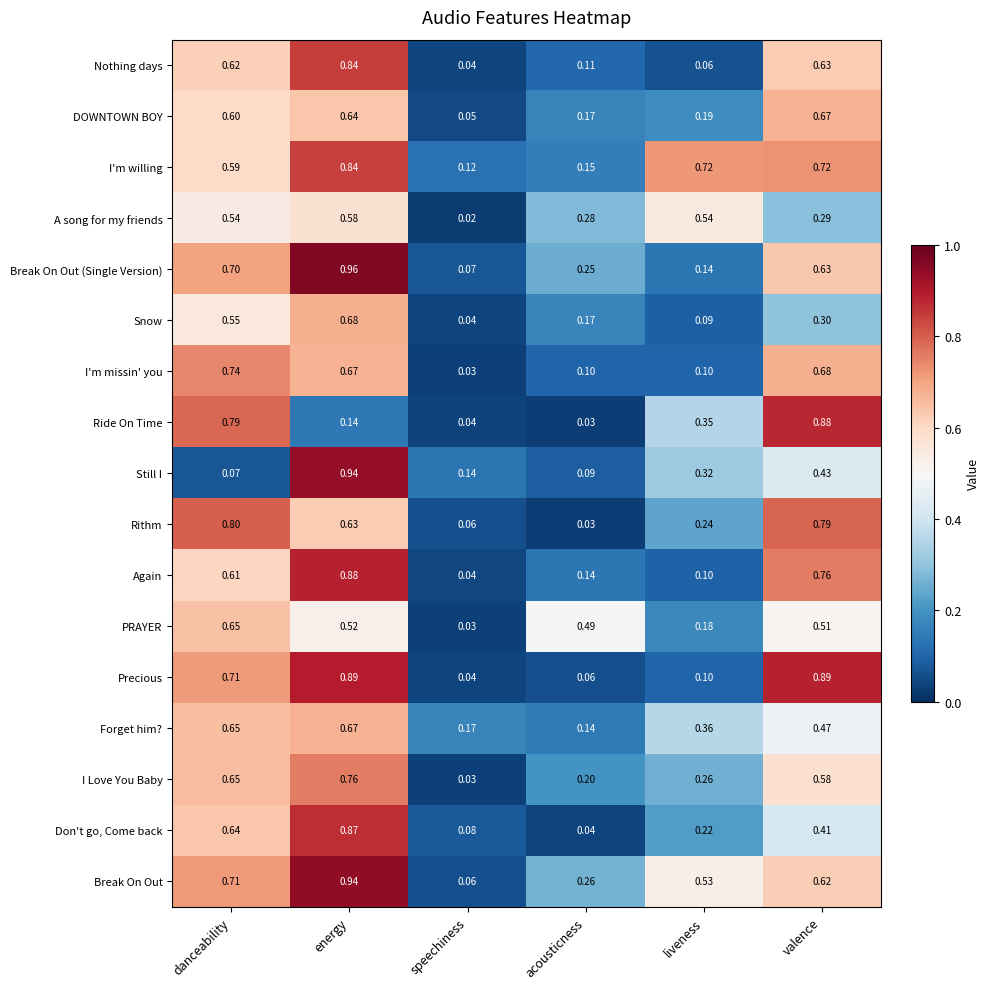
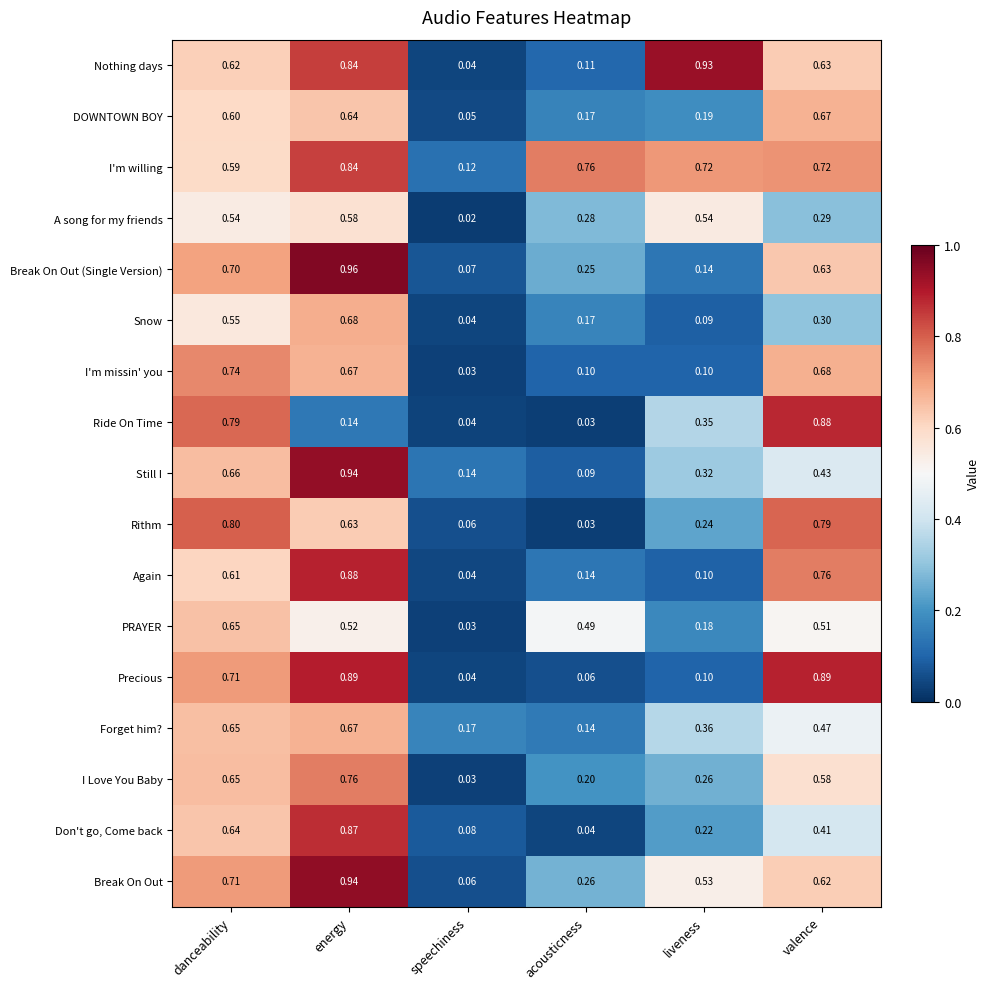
  {
    "Nothing days": {
      "danceability": 0.62,
      "energy": 0.84,
      "speechiness": 0.04,
      "acousticness": 0.11,
-     "liveness": 0.06,
+     "liveness": 0.93,
      "valence": 0.63
    },
    "DOWNTOWN BOY": {
      "danceability": 0.60,
      "energy": 0.64,
      "speechiness": 0.05,
      "acousticness": 0.17,
      "liveness": 0.19,
      "valence": 0.67
    },
    "I'm willing": {
      "danceability": 0.59,
      "energy": 0.84,
      "speechiness": 0.12,
-     "acousticness": 0.15,
+     "acousticness": 0.76,
      "liveness": 0.72,
      "valence": 0.72
    },
    "A song for my friends": {
      "danceability": 0.54,
      "energy": 0.58,
      "speechiness": 0.02,
      "acousticness": 0.28,
      "liveness": 0.54,
      "valence": 0.29
    },
    "Break On Out (Single Version)": {
      "danceability": 0.70,
      "energy": 0.96,
      "speechiness": 0.07,
      "acousticness": 0.25,
      "liveness": 0.14,
      "valence": 0.63
    },
    "Snow": {
      "danceability": 0.55,
      "energy": 0.68,
      "speechiness": 0.04,
      "acousticness": 0.17,
      "liveness": 0.09,
      "valence": 0.30
    },
    "I'm missin' you": {
      "danceability": 0.74,
      "energy": 0.67,
      "speechiness": 0.03,
      "acousticness": 0.10,
      "liveness": 0.10,
      "valence": 0.68
    },
    "Ride On Time": {
      "danceability": 0.79,
      "energy": 0.14,
      "speechiness": 0.04,
      "acousticness": 0.03,
      "liveness": 0.35,
      "valence": 0.88
    },
    "Still I": {
-     "danceability": 0.07,
+     "danceability": 0.66,
      "energy": 0.94,
      "speechiness": 0.14,
      "acousticness": 0.09,
      "liveness": 0.32,
      "valence": 0.43
    },
    "Rithm": {
      "danceability": 0.80,
      "energy": 0.63,
      "speechiness": 0.06,
      "acousticness": 0.03,
      "liveness": 0.24,
      "valence": 0.79
    },
    "Again": {
      "danceability": 0.61,
      "energy": 0.88,
      "speechiness": 0.04,
      "acousticness": 0.14,
      "liveness": 0.10,
      "valence": 0.76
    },
    "PRAYER": {
      "danceability": 0.65,
      "energy": 0.52,
      "speechiness": 0.03,
      "acousticness": 0.49,
      "liveness": 0.18,
      "valence": 0.51
    },
    "Precious": {
      "danceability": 0.71,
      "energy": 0.89,
      "speechiness": 0.04,
      "acousticness": 0.06,
      "liveness": 0.10,
      "valence": 0.89
    },
    "Forget him?": {
      "danceability": 0.65,
      "energy": 0.67,
      "speechiness": 0.17,
      "acousticness": 0.14,
      "liveness": 0.36,
      "valence": 0.47
    },
    "I Love You Baby": {
      "danceability": 0.65,
      "energy": 0.76,
      "speechiness": 0.03,
      "acousticness": 0.20,
      "liveness": 0.26,
      "valence": 0.58
    },
    "Don't go, Come back": {
      "danceability": 0.64,
      "energy": 0.87,
      "speechiness": 0.08,
      "acousticness": 0.04,
      "liveness": 0.22,
      "valence": 0.41
    },
    "Break On Out": {
      "danceability": 0.71,
      "energy": 0.94,
      "speechiness": 0.06,
      "acousticness": 0.26,
      "liveness": 0.53,
      "valence": 0.62
    }
  }
